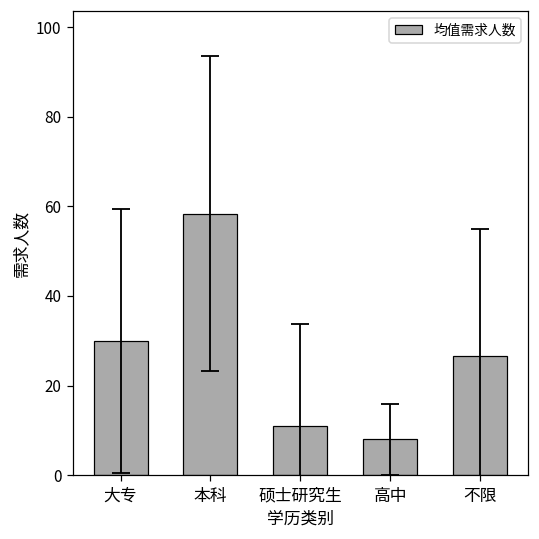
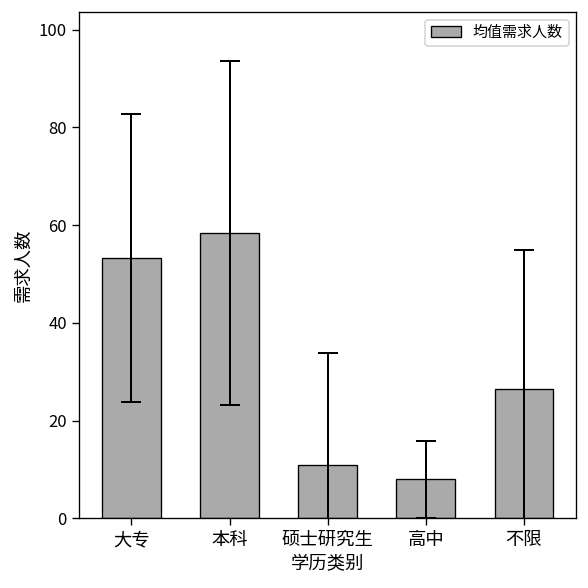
  {
    "均值需求人数": {
-     "大专": 30,
+     "大专": 53,
      "本科": 58,
      "硕士研究生": 11,
      "高中": 8,
      "不限": 27
    }
  }
